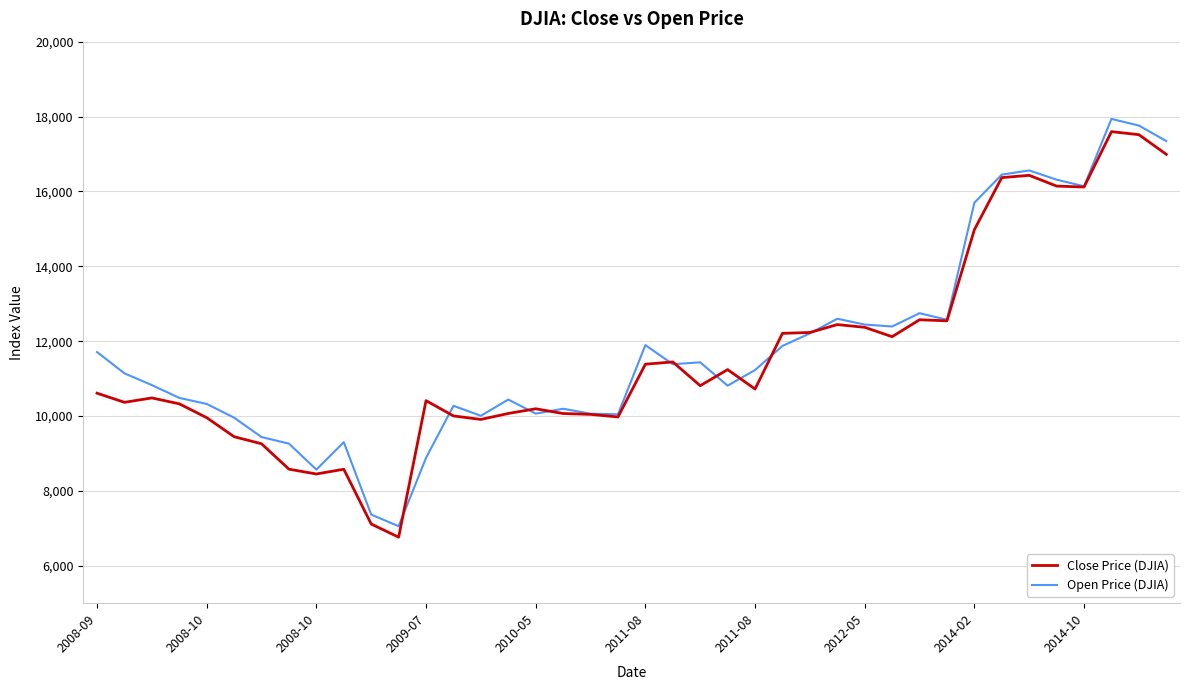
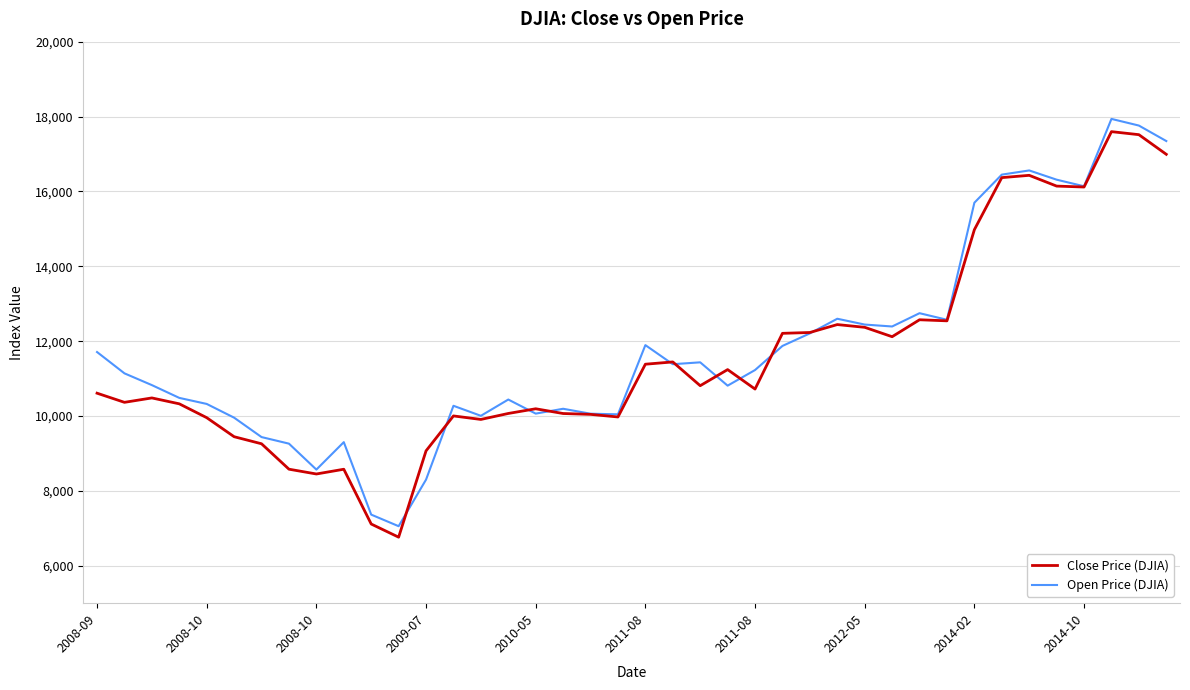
  {
    "Close Price (DJIA)": {
      "2008-09": "10,600",
-     "2009-07": "10,400",
+     "2009-07": "9,100",
      "2010-05": "10,200",
      "2012-05": "12,400",
      "2014-02": "15,000"
    },
    "Open Price (DJIA)": {
      "2008-09": "11,700",
-     "2009-07": "8,900",
+     "2009-07": "8,300",
      "2010-05": "10,100",
      "2012-05": "12,400",
      "2014-02": "15,700"
    }
  }
